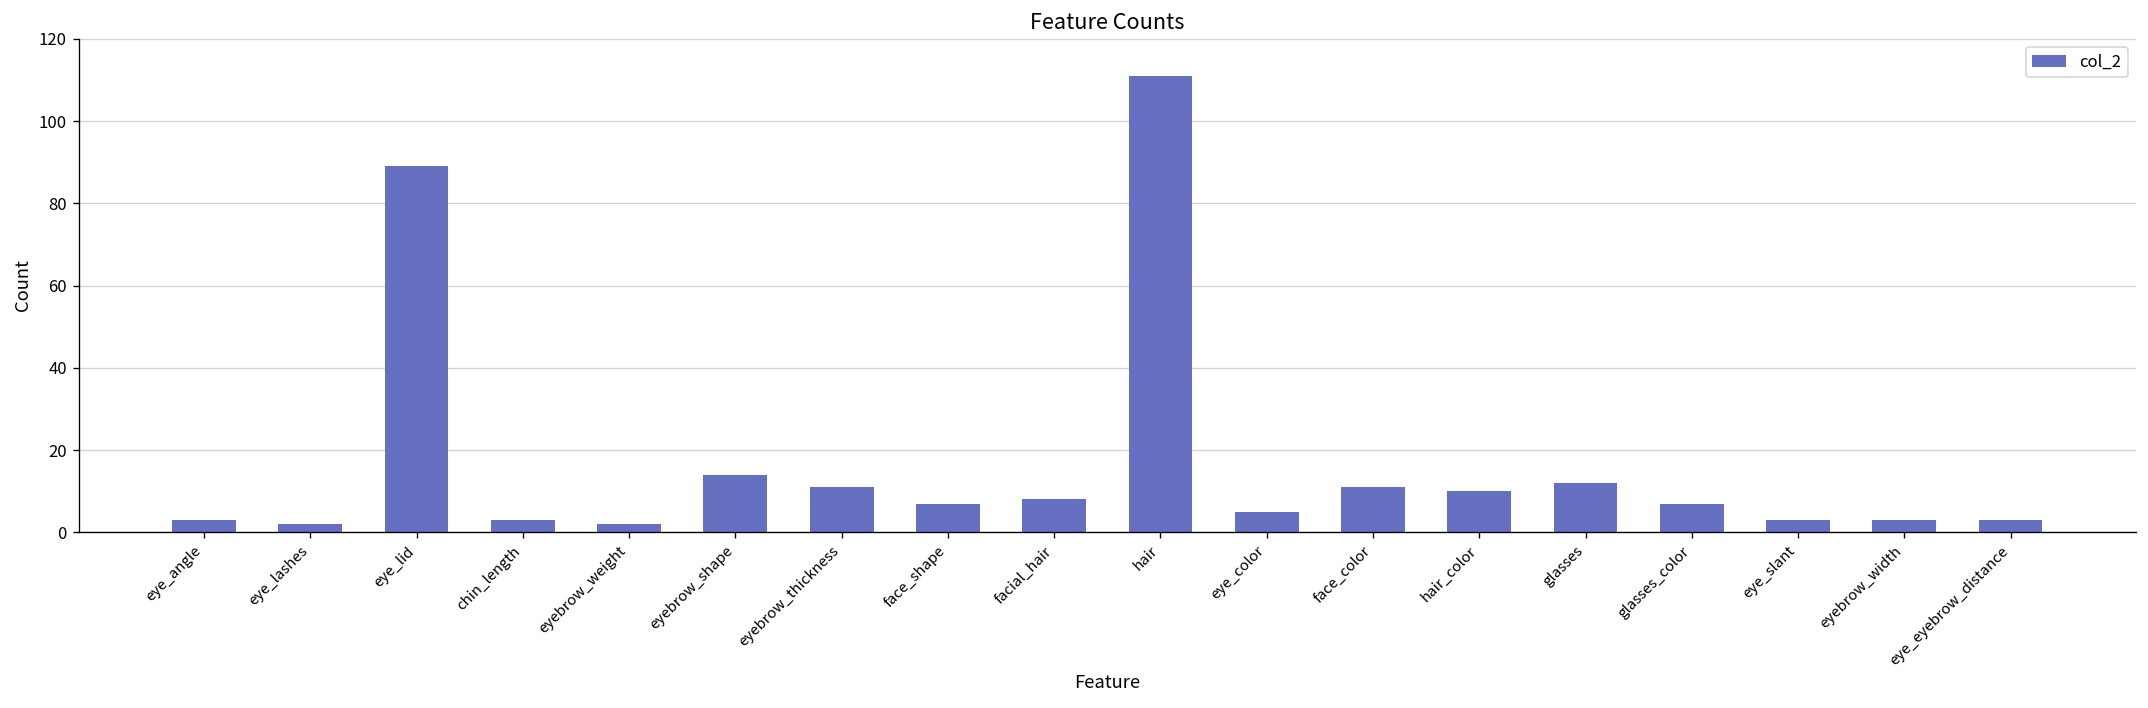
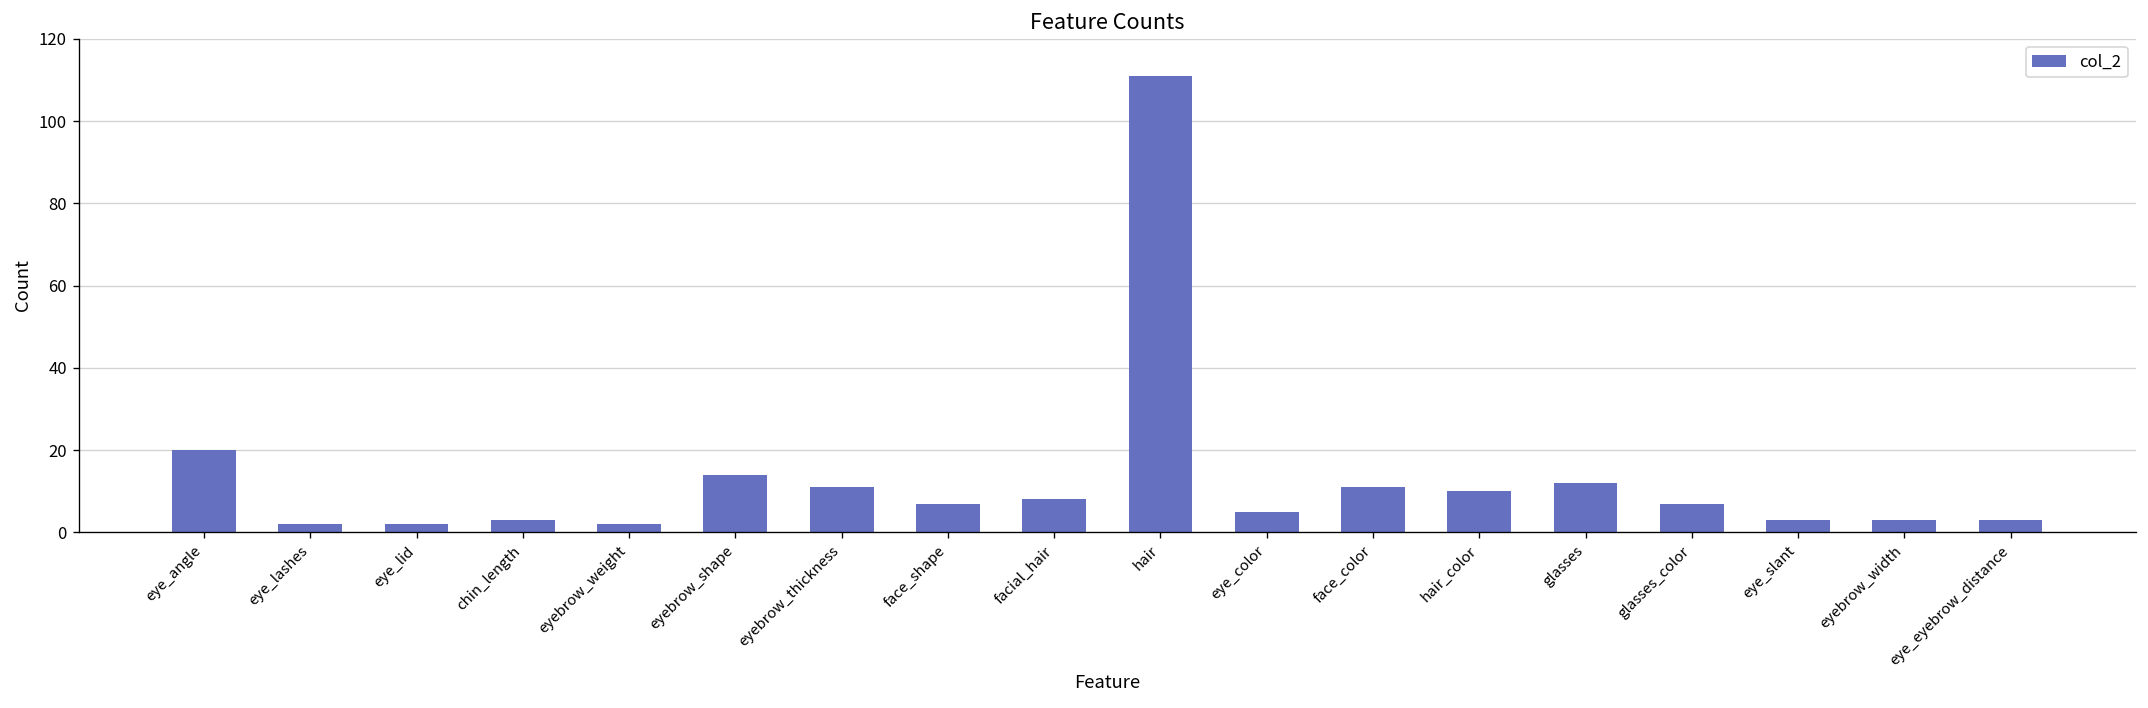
  {
-   "eye_angle": 3,
+   "eye_angle": 20,
    "eye_lashes": 2,
-   "eye_lid": 89,
+   "eye_lid": 2,
    "chin_length": 3,
    "eyebrow_weight": 2,
    "eyebrow_shape": 14,
    "eyebrow_thickness": 11,
    "face_shape": 7,
    "facial_hair": 8,
    "hair": 111,
    "eye_color": 5,
    "face_color": 11,
    "hair_color": 10,
    "glasses": 12,
    "glasses_color": 7,
    "eye_slant": 3,
    "eyebrow_width": 3,
    "eye_eyebrow_distance": 3
  }
